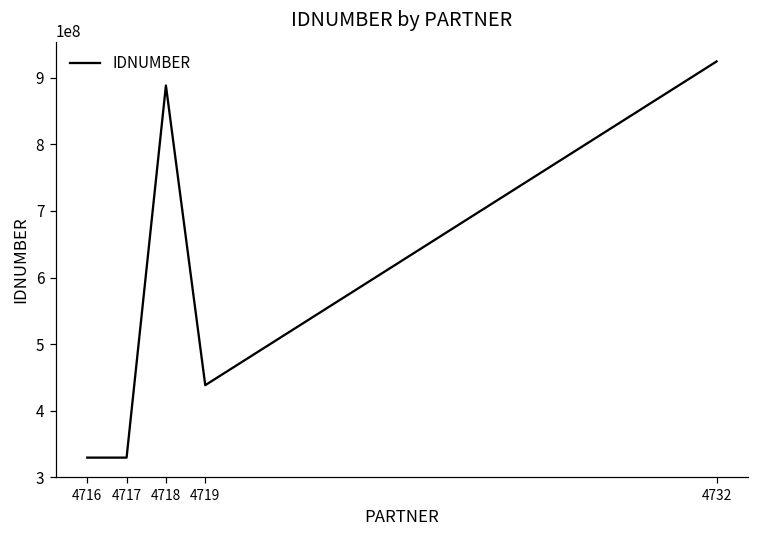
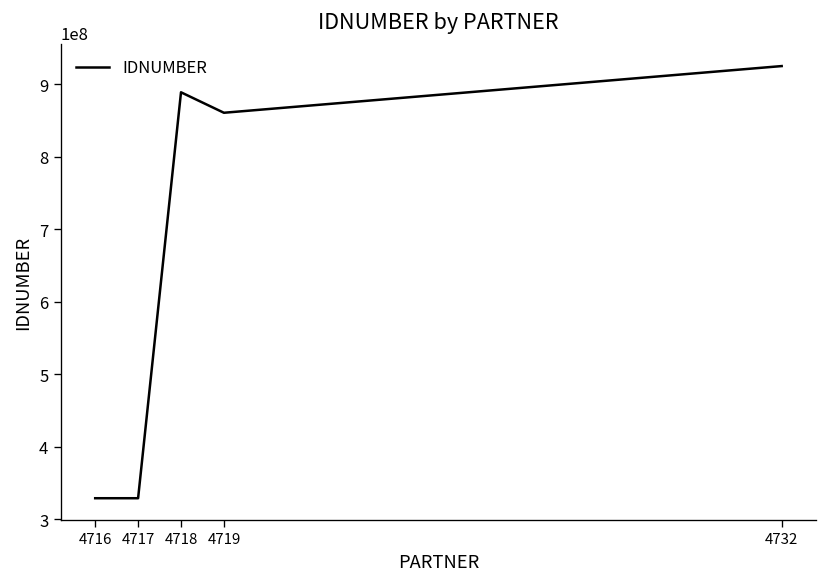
  {
    "4716": 330000000,
    "4717": 330000000,
    "4718": 890000000,
-   "4719": 440000000,
+   "4719": 860000000,
    "4732": 920000000
  }
